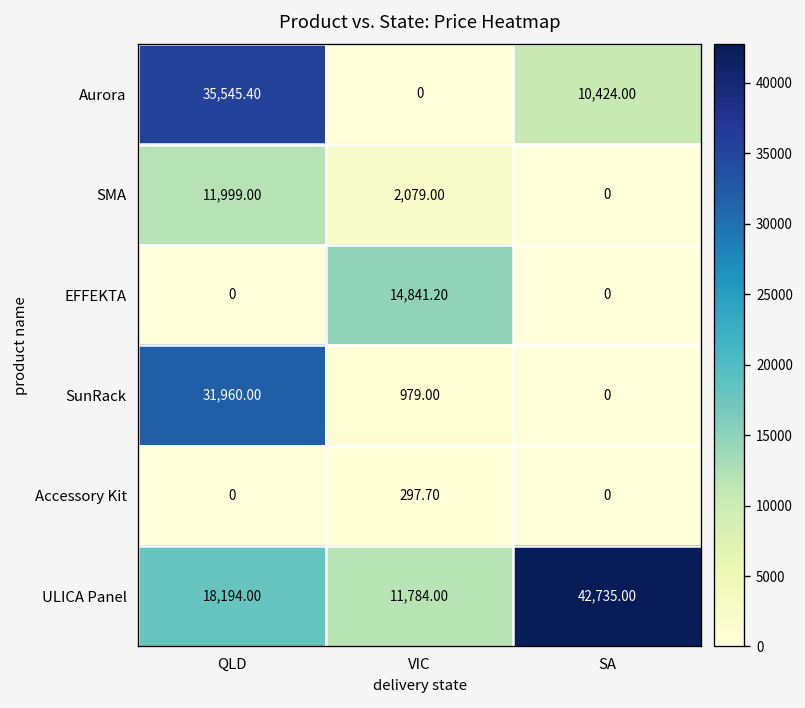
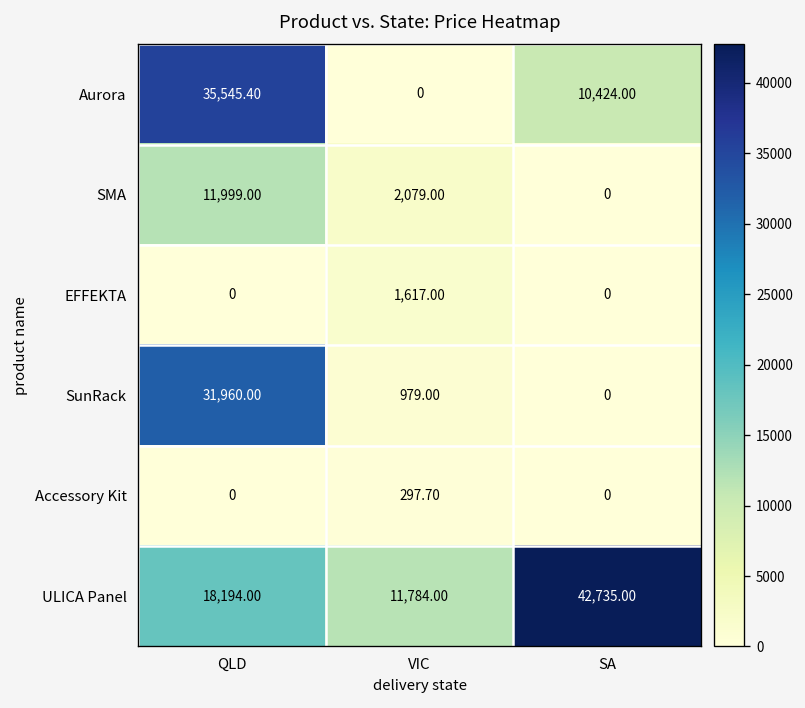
  {
    "Aurora": {
      "QLD": "35,545.40",
      "VIC": "0",
      "SA": "10,424.00"
    },
    "SMA": {
      "QLD": "11,999.00",
      "VIC": "2,079.00",
      "SA": "0"
    },
    "EFFEKTA": {
      "QLD": "0",
-     "VIC": "14,841.20",
+     "VIC": "1,617.00",
      "SA": "0"
    },
    "SunRack": {
      "QLD": "31,960.00",
      "VIC": "979.00",
      "SA": "0"
    },
    "Accessory Kit": {
      "QLD": "0",
      "VIC": "297.70",
      "SA": "0"
    },
    "ULICA Panel": {
      "QLD": "18,194.00",
      "VIC": "11,784.00",
      "SA": "42,735.00"
    }
  }
